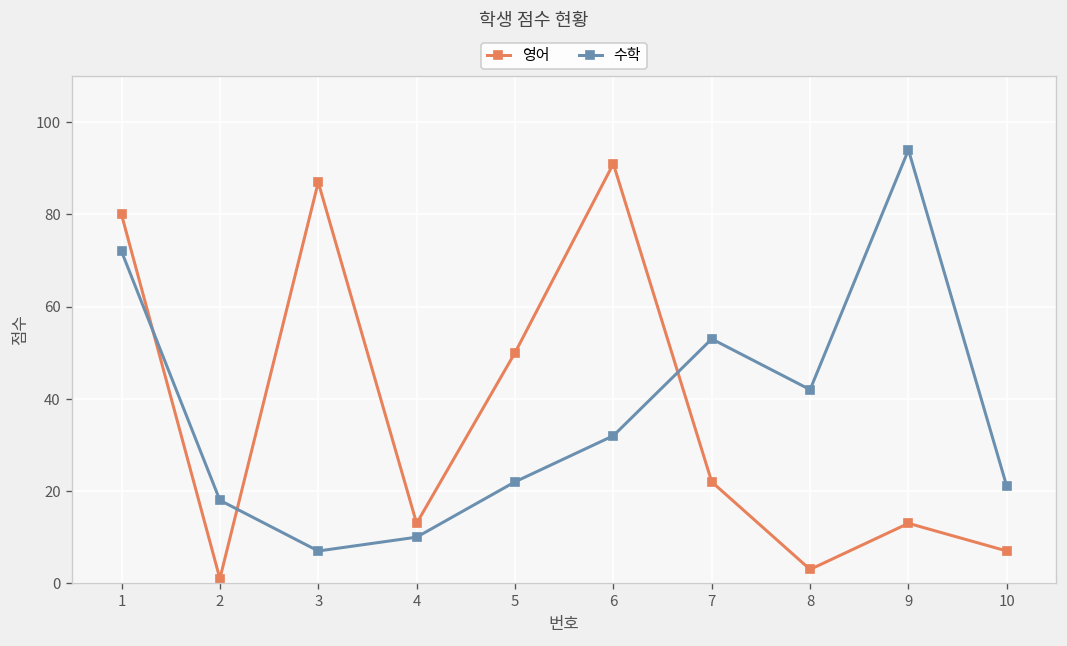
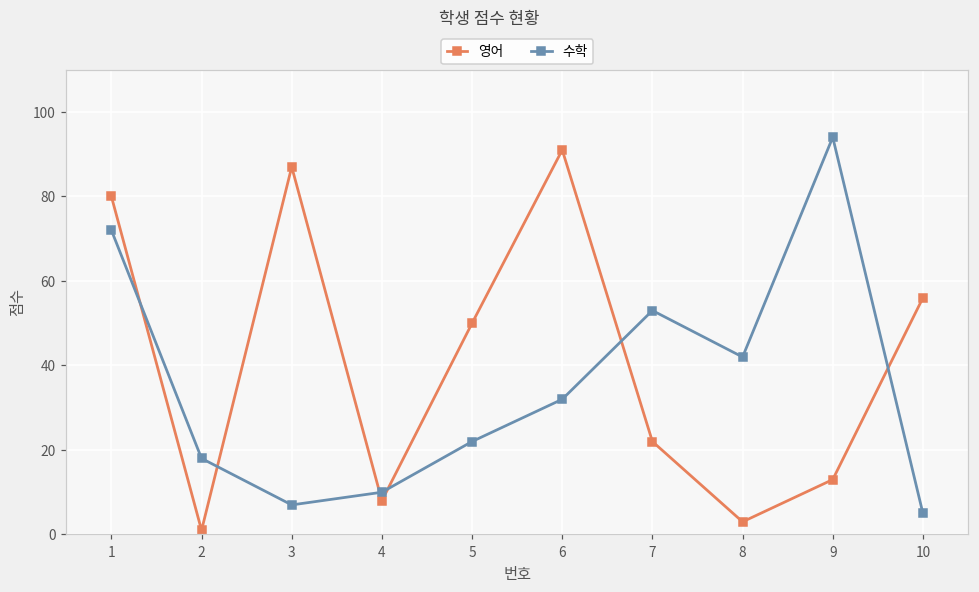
  {
    "영어": {
      "1": 80,
      "2": 1,
      "3": 87,
-     "4": 13,
+     "4": 8,
      "5": 50,
      "6": 91,
      "7": 22,
      "8": 3,
      "9": 13,
-     "10": 7
+     "10": 56
    },
    "수학": {
      "1": 72,
      "2": 18,
      "3": 7,
      "4": 10,
      "5": 22,
      "6": 32,
      "7": 53,
      "8": 42,
      "9": 94,
-     "10": 21
+     "10": 5
    }
  }
